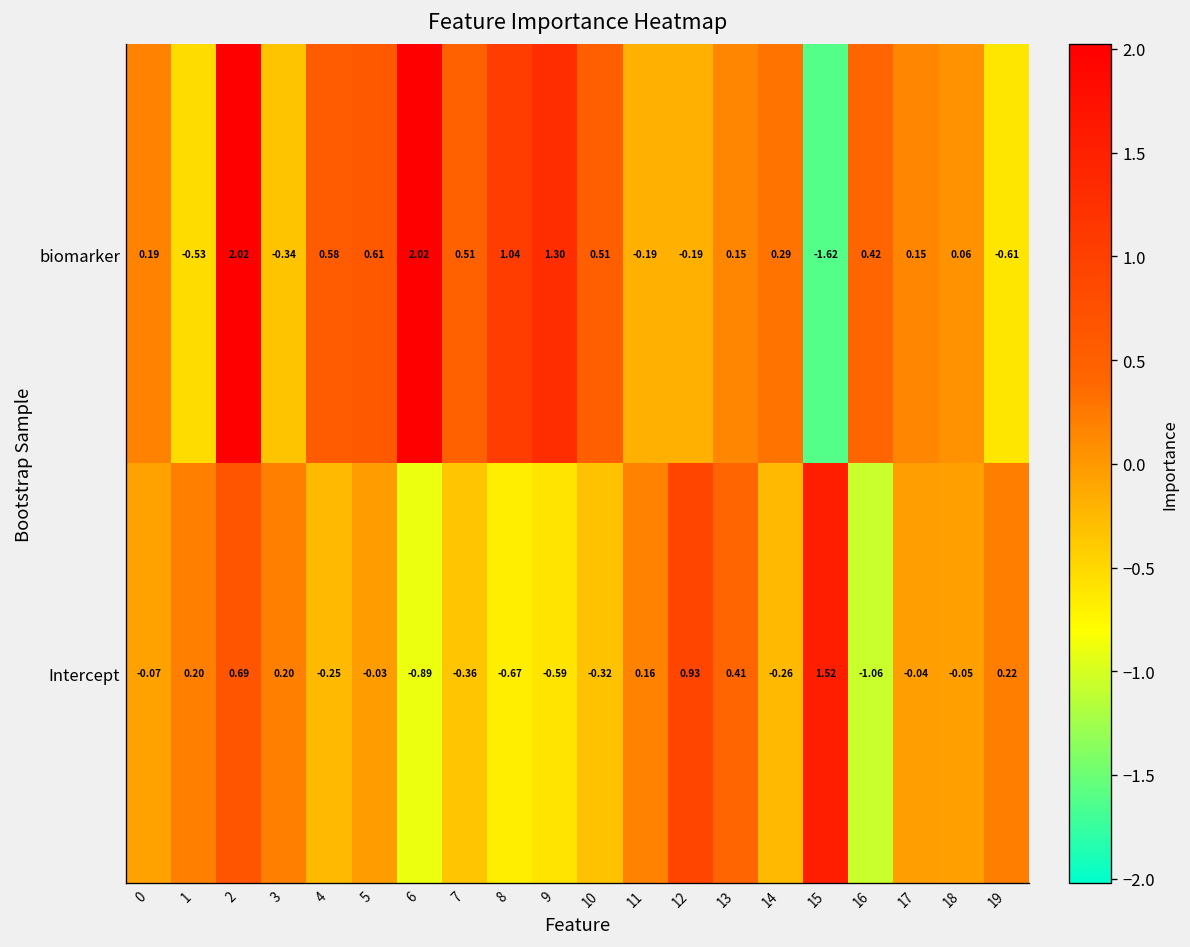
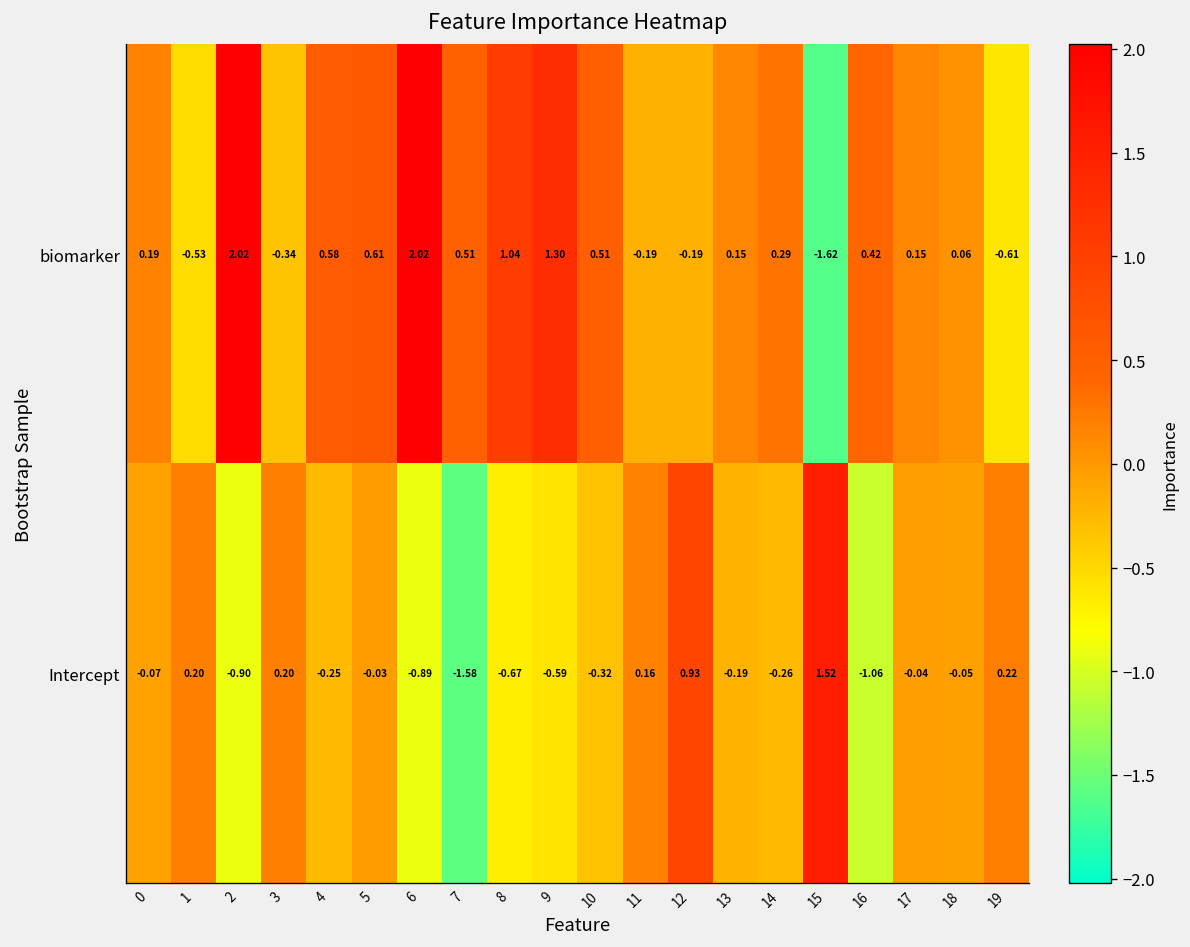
  {
    "biomarker": {
      "0": 0.19,
      "1": -0.53,
      "2": 2.02,
      "3": -0.34,
      "4": 0.58,
      "5": 0.61,
      "6": 2.02,
      "7": 0.51,
      "8": 1.04,
      "9": 1.30,
      "10": 0.51,
      "11": -0.19,
      "12": -0.19,
      "13": 0.15,
      "14": 0.29,
      "15": -1.62,
      "16": 0.42,
      "17": 0.15,
      "18": 0.06,
      "19": -0.61
    },
    "Intercept": {
      "0": -0.07,
      "1": 0.20,
-     "2": 0.69,
+     "2": -0.90,
      "3": 0.20,
      "4": -0.25,
      "5": -0.03,
      "6": -0.89,
-     "7": -0.36,
+     "7": -1.58,
      "8": -0.67,
      "9": -0.59,
      "10": -0.32,
      "11": 0.16,
      "12": 0.93,
-     "13": 0.41,
+     "13": -0.19,
      "14": -0.26,
      "15": 1.52,
      "16": -1.06,
      "17": -0.04,
      "18": -0.05,
      "19": 0.22
    }
  }
